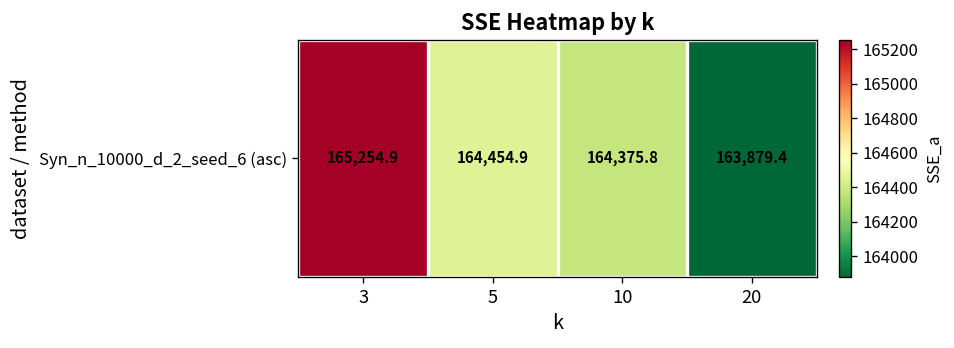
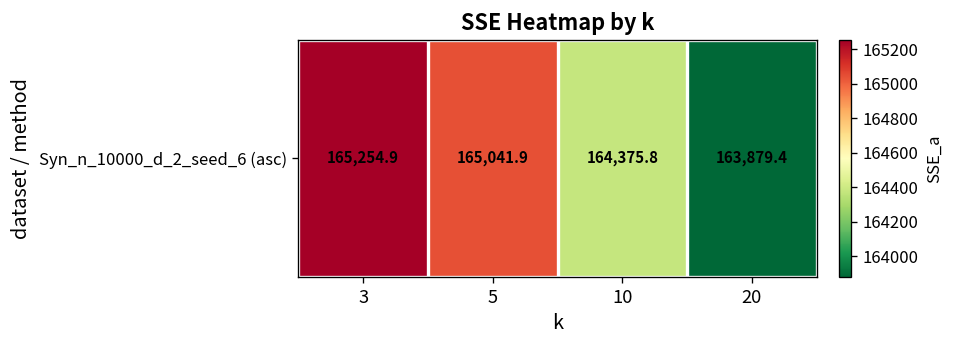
  {
    "Syn_n_10000_d_2_seed_6 (asc)": {
      "3": "165,254.9",
-     "5": "164,454.9",
+     "5": "165,041.9",
      "10": "164,375.8",
      "20": "163,879.4"
    }
  }
